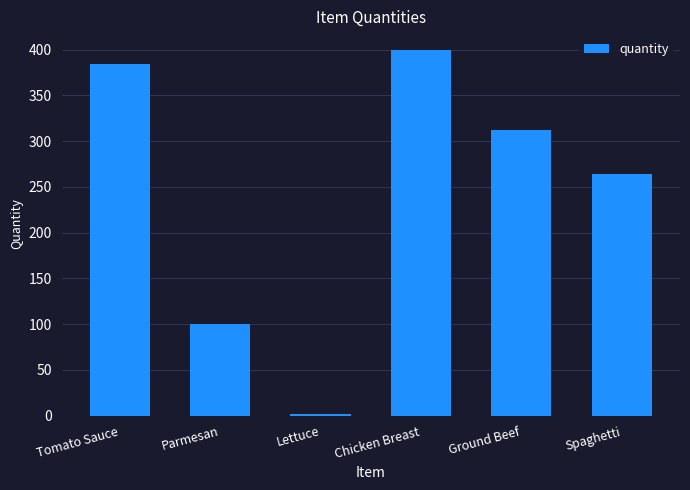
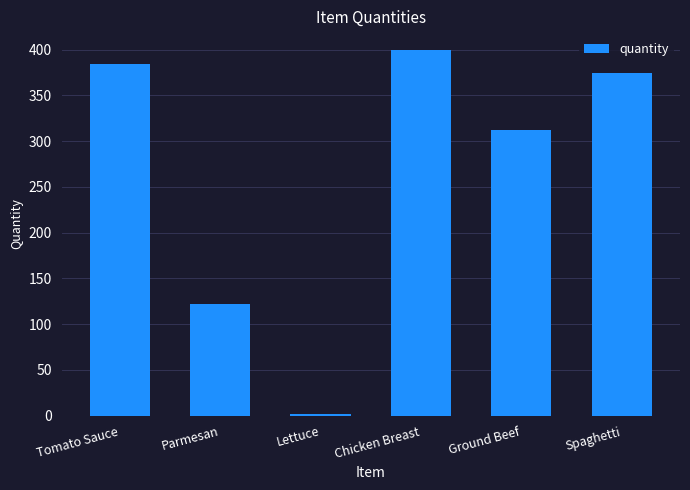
  {
    "Tomato Sauce": 380,
-   "Parmesan": 100,
+   "Parmesan": 120,
    "Chicken Breast": 400,
    "Ground Beef": 310,
-   "Spaghetti": 260
+   "Spaghetti": 380
  }
